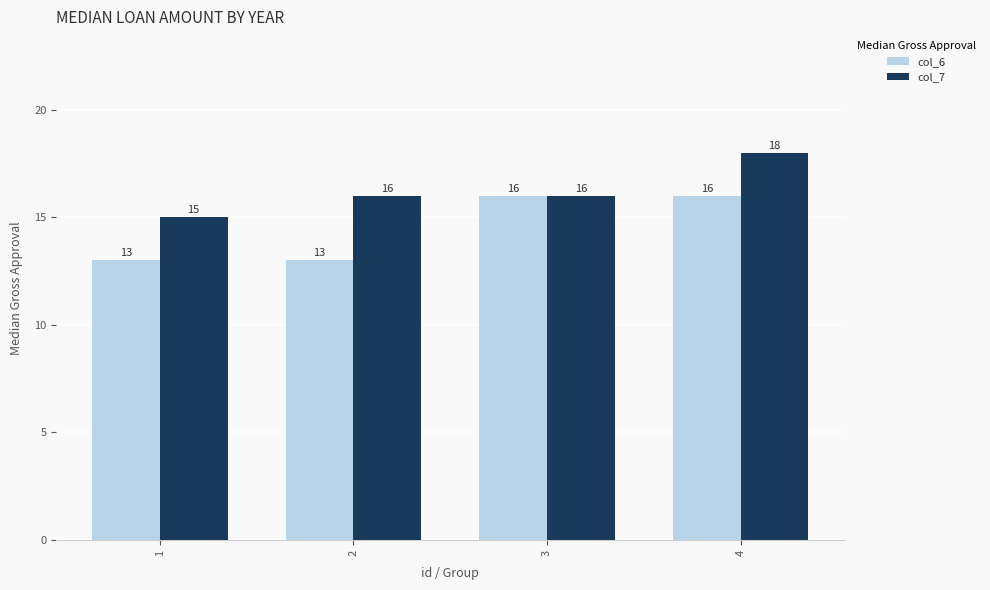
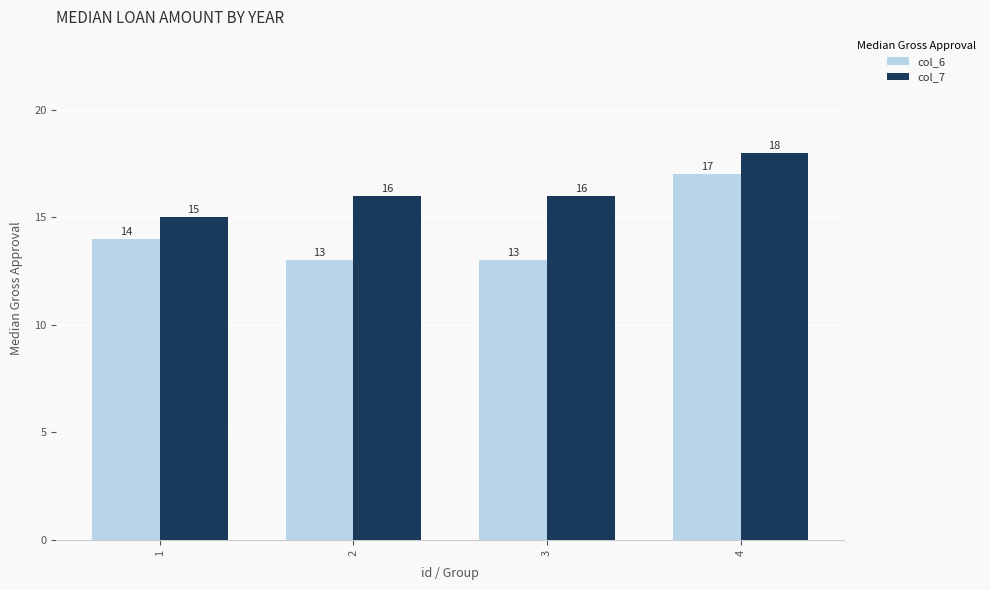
  {
    "col_6": {
-     "1": 13,
+     "1": 14,
      "2": 13,
-     "3": 16,
-     "4": 16
+     "3": 13,
+     "4": 17
    },
    "col_7": {
      "1": 15,
      "2": 16,
      "3": 16,
      "4": 18
    }
  }
